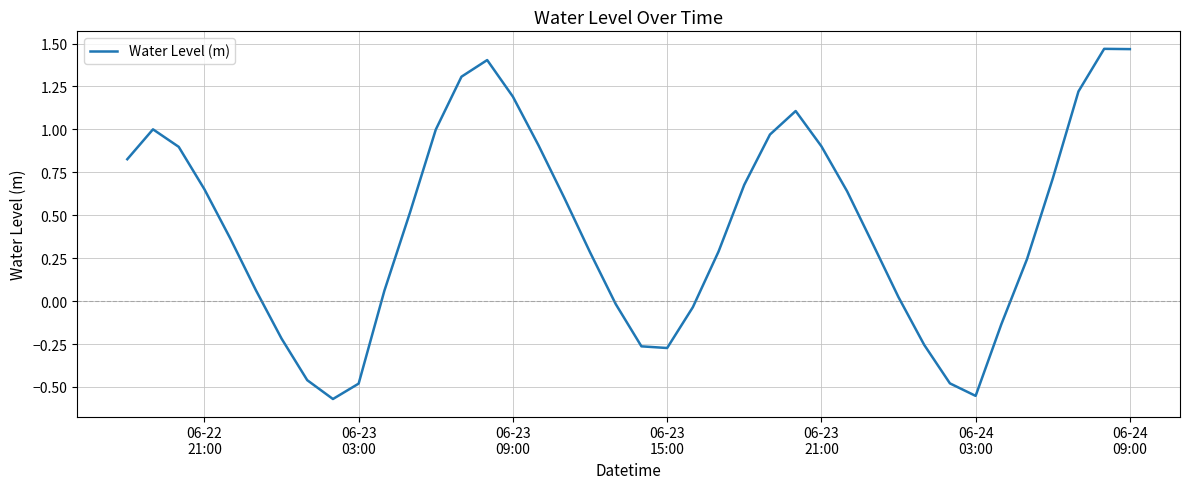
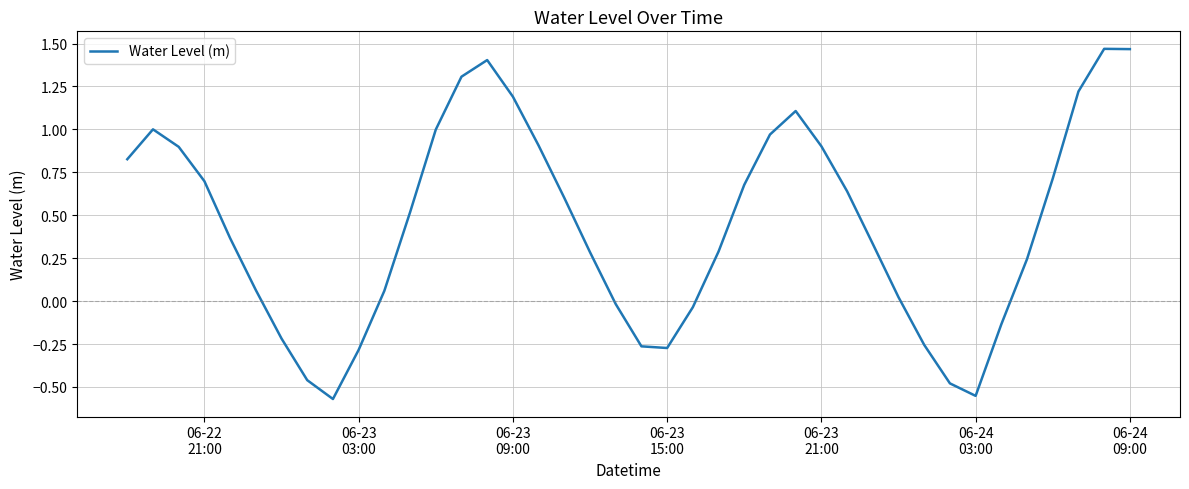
  {
-   "06-22 21:00": 0.65,
-   "06-23 03:00": -0.48,
+   "06-22 21:00": 0.70,
+   "06-23 03:00": -0.28,
    "06-23 09:00": 1.19,
    "06-23 15:00": -0.27,
    "06-23 21:00": 0.90,
    "06-24 03:00": -0.55,
    "06-24 09:00": 1.47
  }
